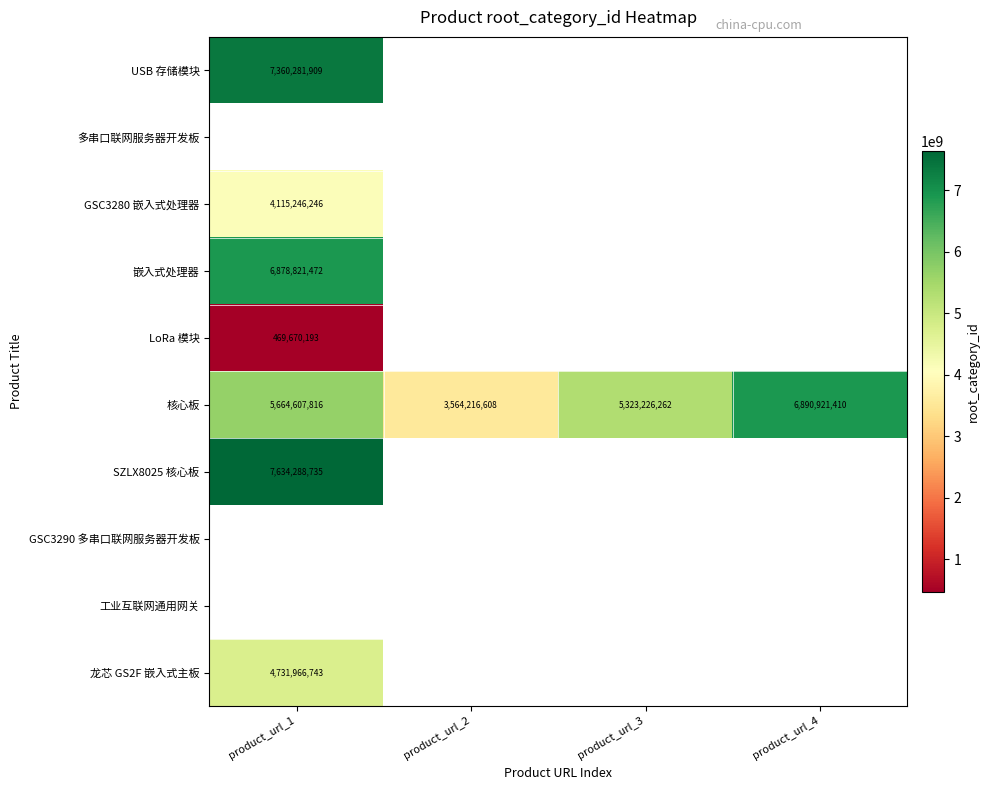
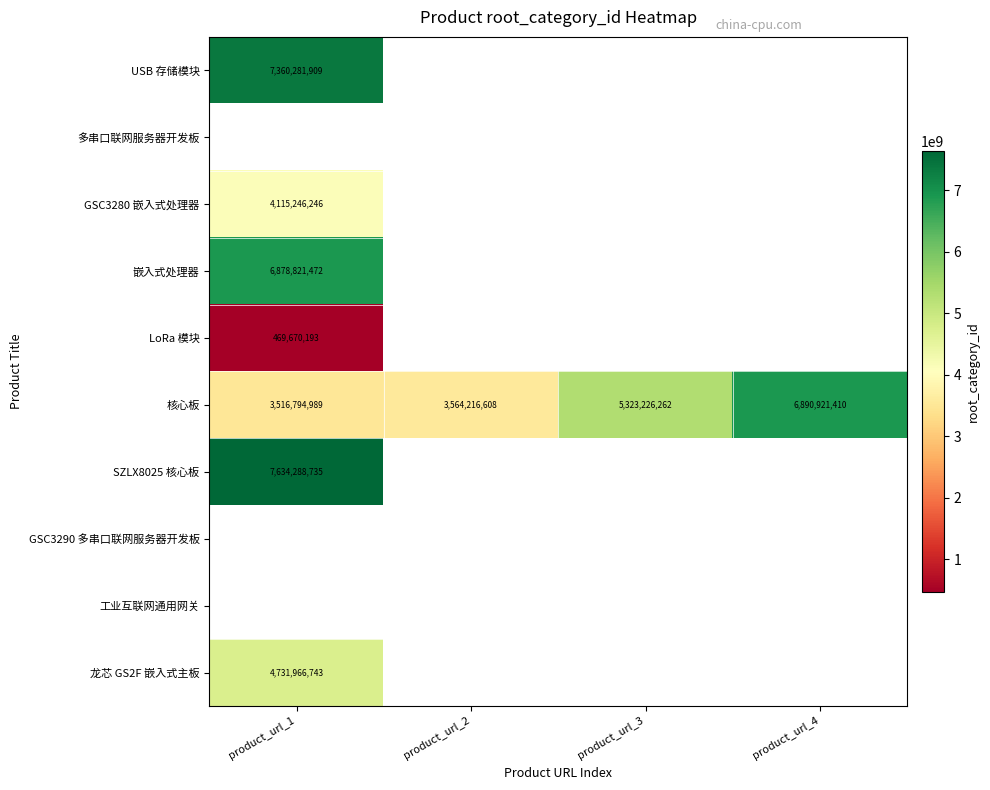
  {
    "USB 存储模块": {
      "product_url_1": "7,360,281,909"
    },
    "GSC3280 嵌入式处理器": {
      "product_url_1": "4,115,246,246"
    },
    "嵌入式处理器": {
      "product_url_1": "6,878,821,472"
    },
    "LoRa 模块": {
      "product_url_1": "469,670,193"
    },
    "核心板": {
-     "product_url_1": "5,664,607,816",
+     "product_url_1": "3,516,794,989",
      "product_url_2": "3,564,216,608",
      "product_url_3": "5,323,226,262",
      "product_url_4": "6,890,921,410"
    },
    "SZLX8025 核心板": {
      "product_url_1": "7,634,288,735"
    },
    "龙芯 GS2F 嵌入式主板": {
      "product_url_1": "4,731,966,743"
    }
  }
